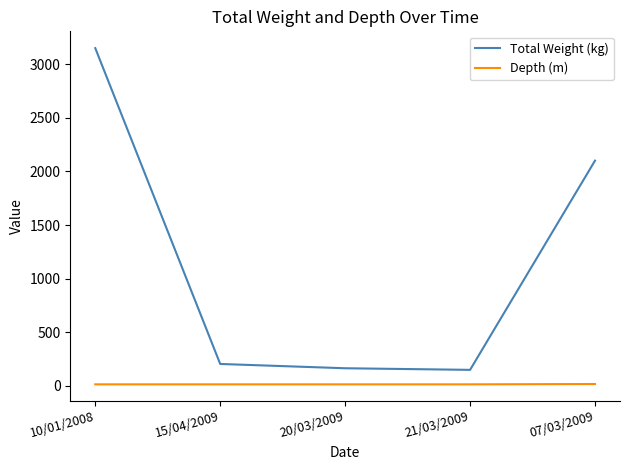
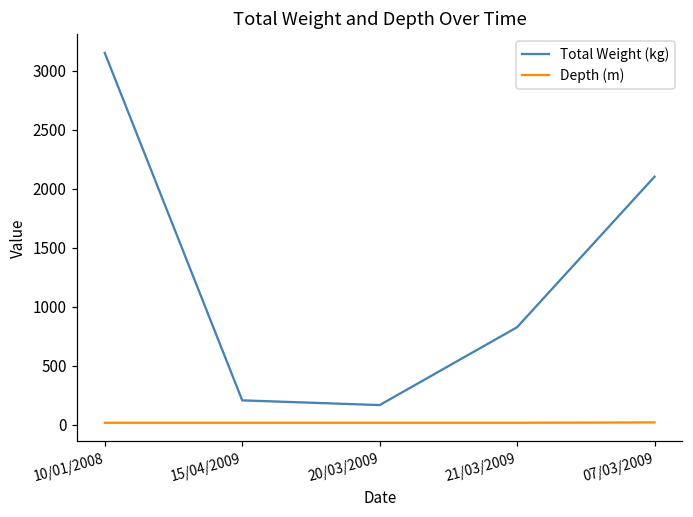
  {
    "Total Weight (kg)": {
      "10/01/2008": 3150,
      "15/04/2009": 210,
      "20/03/2009": 170,
-     "21/03/2009": 150,
+     "21/03/2009": 830,
      "07/03/2009": 2100
    },
    "Depth (m)": {
      "10/01/2008": 20,
      "15/04/2009": 20,
      "20/03/2009": 20,
      "21/03/2009": 20,
      "07/03/2009": 20
    }
  }
